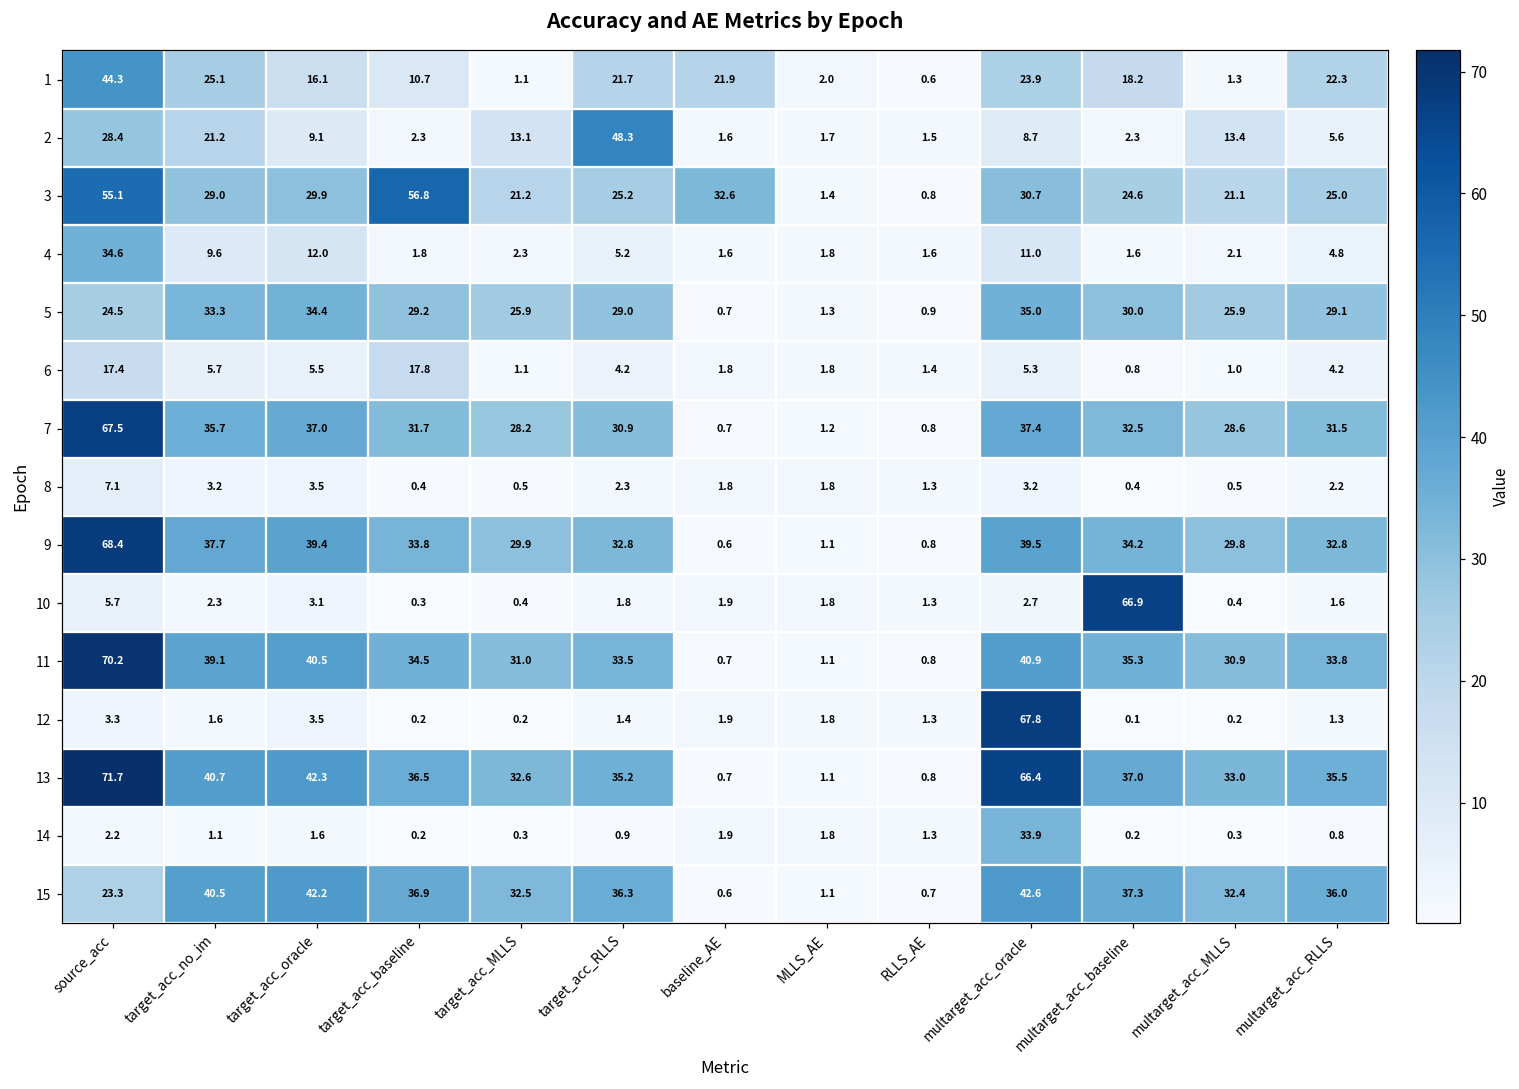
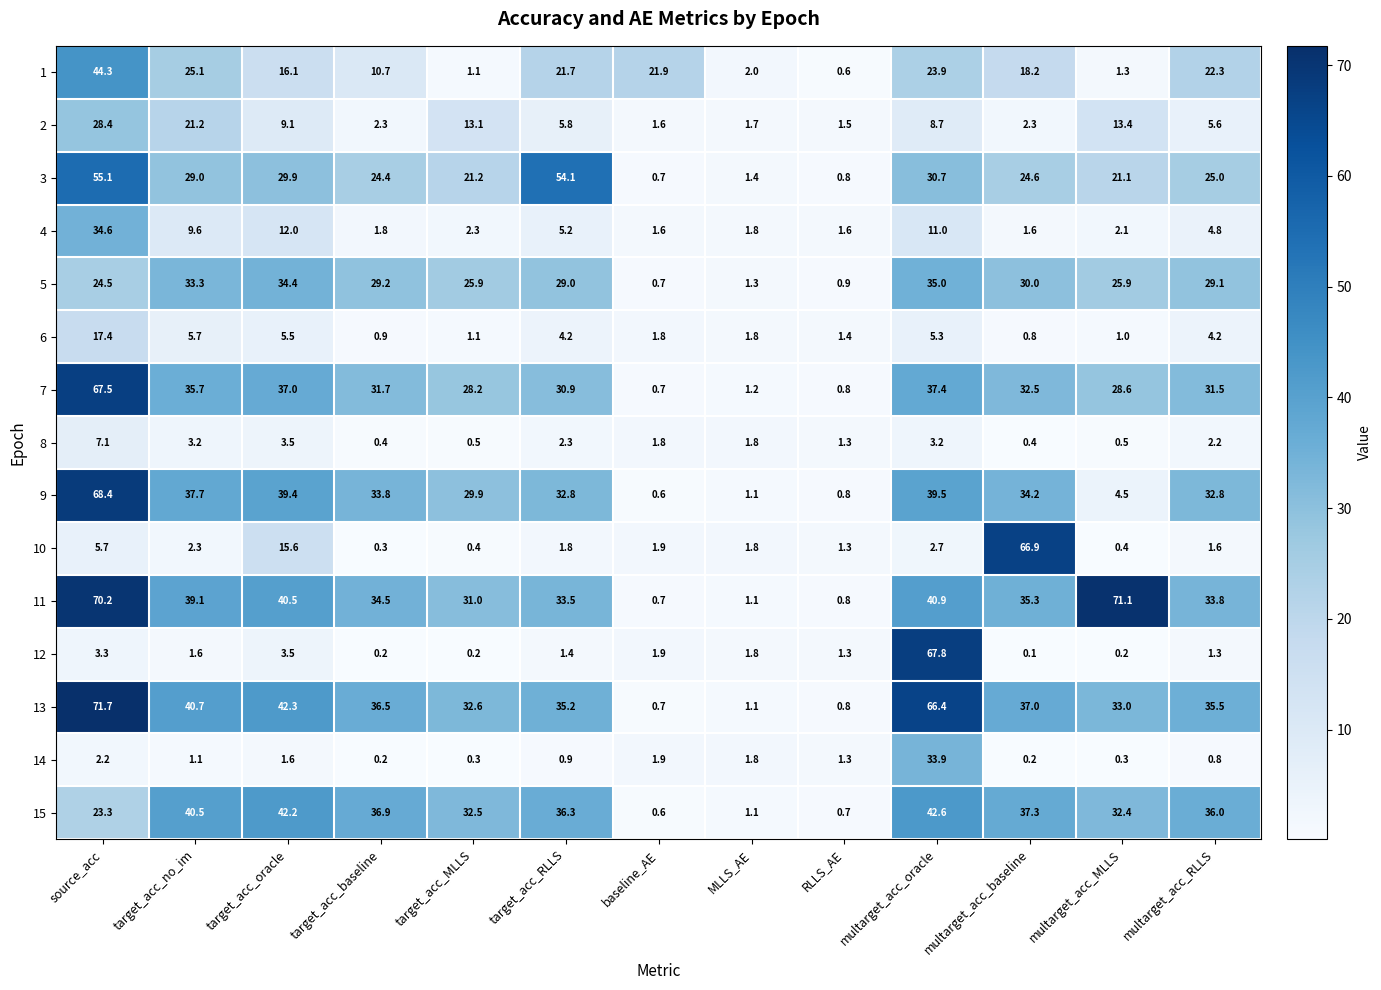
  {
    "1": {
      "source_acc": 44.3,
      "target_acc_no_im": 25.1,
      "target_acc_oracle": 16.1,
      "target_acc_baseline": 10.7,
      "target_acc_MLLS": 1.1,
      "target_acc_RLLS": 21.7,
      "baseline_AE": 21.9,
      "MLLS_AE": 2.0,
      "RLLS_AE": 0.6,
      "multarget_acc_oracle": 23.9,
      "multarget_acc_baseline": 18.2,
      "multarget_acc_MLLS": 1.3,
      "multarget_acc_RLLS": 22.3
    },
    "2": {
      "source_acc": 28.4,
      "target_acc_no_im": 21.2,
      "target_acc_oracle": 9.1,
      "target_acc_baseline": 2.3,
      "target_acc_MLLS": 13.1,
-     "target_acc_RLLS": 48.3,
+     "target_acc_RLLS": 5.8,
      "baseline_AE": 1.6,
      "MLLS_AE": 1.7,
      "RLLS_AE": 1.5,
      "multarget_acc_oracle": 8.7,
      "multarget_acc_baseline": 2.3,
      "multarget_acc_MLLS": 13.4,
      "multarget_acc_RLLS": 5.6
    },
    "3": {
      "source_acc": 55.1,
      "target_acc_no_im": 29.0,
      "target_acc_oracle": 29.9,
-     "target_acc_baseline": 56.8,
+     "target_acc_baseline": 24.4,
      "target_acc_MLLS": 21.2,
-     "target_acc_RLLS": 25.2,
-     "baseline_AE": 32.6,
+     "target_acc_RLLS": 54.1,
+     "baseline_AE": 0.7,
      "MLLS_AE": 1.4,
      "RLLS_AE": 0.8,
      "multarget_acc_oracle": 30.7,
      "multarget_acc_baseline": 24.6,
      "multarget_acc_MLLS": 21.1,
      "multarget_acc_RLLS": 25.0
    },
    "4": {
      "source_acc": 34.6,
      "target_acc_no_im": 9.6,
      "target_acc_oracle": 12.0,
      "target_acc_baseline": 1.8,
      "target_acc_MLLS": 2.3,
      "target_acc_RLLS": 5.2,
      "baseline_AE": 1.6,
      "MLLS_AE": 1.8,
      "RLLS_AE": 1.6,
      "multarget_acc_oracle": 11.0,
      "multarget_acc_baseline": 1.6,
      "multarget_acc_MLLS": 2.1,
      "multarget_acc_RLLS": 4.8
    },
    "5": {
      "source_acc": 24.5,
      "target_acc_no_im": 33.3,
      "target_acc_oracle": 34.4,
      "target_acc_baseline": 29.2,
      "target_acc_MLLS": 25.9,
      "target_acc_RLLS": 29.0,
      "baseline_AE": 0.7,
      "MLLS_AE": 1.3,
      "RLLS_AE": 0.9,
      "multarget_acc_oracle": 35.0,
      "multarget_acc_baseline": 30.0,
      "multarget_acc_MLLS": 25.9,
      "multarget_acc_RLLS": 29.1
    },
    "6": {
      "source_acc": 17.4,
      "target_acc_no_im": 5.7,
      "target_acc_oracle": 5.5,
-     "target_acc_baseline": 17.8,
+     "target_acc_baseline": 0.9,
      "target_acc_MLLS": 1.1,
      "target_acc_RLLS": 4.2,
      "baseline_AE": 1.8,
      "MLLS_AE": 1.8,
      "RLLS_AE": 1.4,
      "multarget_acc_oracle": 5.3,
      "multarget_acc_baseline": 0.8,
      "multarget_acc_MLLS": 1.0,
      "multarget_acc_RLLS": 4.2
    },
    "7": {
      "source_acc": 67.5,
      "target_acc_no_im": 35.7,
      "target_acc_oracle": 37.0,
      "target_acc_baseline": 31.7,
      "target_acc_MLLS": 28.2,
      "target_acc_RLLS": 30.9,
      "baseline_AE": 0.7,
      "MLLS_AE": 1.2,
      "RLLS_AE": 0.8,
      "multarget_acc_oracle": 37.4,
      "multarget_acc_baseline": 32.5,
      "multarget_acc_MLLS": 28.6,
      "multarget_acc_RLLS": 31.5
    },
    "8": {
      "source_acc": 7.1,
      "target_acc_no_im": 3.2,
      "target_acc_oracle": 3.5,
      "target_acc_baseline": 0.4,
      "target_acc_MLLS": 0.5,
      "target_acc_RLLS": 2.3,
      "baseline_AE": 1.8,
      "MLLS_AE": 1.8,
      "RLLS_AE": 1.3,
      "multarget_acc_oracle": 3.2,
      "multarget_acc_baseline": 0.4,
      "multarget_acc_MLLS": 0.5,
      "multarget_acc_RLLS": 2.2
    },
    "9": {
      "source_acc": 68.4,
      "target_acc_no_im": 37.7,
      "target_acc_oracle": 39.4,
      "target_acc_baseline": 33.8,
      "target_acc_MLLS": 29.9,
      "target_acc_RLLS": 32.8,
      "baseline_AE": 0.6,
      "MLLS_AE": 1.1,
      "RLLS_AE": 0.8,
      "multarget_acc_oracle": 39.5,
      "multarget_acc_baseline": 34.2,
-     "multarget_acc_MLLS": 29.8,
+     "multarget_acc_MLLS": 4.5,
      "multarget_acc_RLLS": 32.8
    },
    "10": {
      "source_acc": 5.7,
      "target_acc_no_im": 2.3,
-     "target_acc_oracle": 3.1,
+     "target_acc_oracle": 15.6,
      "target_acc_baseline": 0.3,
      "target_acc_MLLS": 0.4,
      "target_acc_RLLS": 1.8,
      "baseline_AE": 1.9,
      "MLLS_AE": 1.8,
      "RLLS_AE": 1.3,
      "multarget_acc_oracle": 2.7,
      "multarget_acc_baseline": 66.9,
      "multarget_acc_MLLS": 0.4,
      "multarget_acc_RLLS": 1.6
    },
    "11": {
      "source_acc": 70.2,
      "target_acc_no_im": 39.1,
      "target_acc_oracle": 40.5,
      "target_acc_baseline": 34.5,
      "target_acc_MLLS": 31.0,
      "target_acc_RLLS": 33.5,
      "baseline_AE": 0.7,
      "MLLS_AE": 1.1,
      "RLLS_AE": 0.8,
      "multarget_acc_oracle": 40.9,
      "multarget_acc_baseline": 35.3,
-     "multarget_acc_MLLS": 30.9,
+     "multarget_acc_MLLS": 71.1,
      "multarget_acc_RLLS": 33.8
    },
    "12": {
      "source_acc": 3.3,
      "target_acc_no_im": 1.6,
      "target_acc_oracle": 3.5,
      "target_acc_baseline": 0.2,
      "target_acc_MLLS": 0.2,
      "target_acc_RLLS": 1.4,
      "baseline_AE": 1.9,
      "MLLS_AE": 1.8,
      "RLLS_AE": 1.3,
      "multarget_acc_oracle": 67.8,
      "multarget_acc_baseline": 0.1,
      "multarget_acc_MLLS": 0.2,
      "multarget_acc_RLLS": 1.3
    },
    "13": {
      "source_acc": 71.7,
      "target_acc_no_im": 40.7,
      "target_acc_oracle": 42.3,
      "target_acc_baseline": 36.5,
      "target_acc_MLLS": 32.6,
      "target_acc_RLLS": 35.2,
      "baseline_AE": 0.7,
      "MLLS_AE": 1.1,
      "RLLS_AE": 0.8,
      "multarget_acc_oracle": 66.4,
      "multarget_acc_baseline": 37.0,
      "multarget_acc_MLLS": 33.0,
      "multarget_acc_RLLS": 35.5
    },
    "14": {
      "source_acc": 2.2,
      "target_acc_no_im": 1.1,
      "target_acc_oracle": 1.6,
      "target_acc_baseline": 0.2,
      "target_acc_MLLS": 0.3,
      "target_acc_RLLS": 0.9,
      "baseline_AE": 1.9,
      "MLLS_AE": 1.8,
      "RLLS_AE": 1.3,
      "multarget_acc_oracle": 33.9,
      "multarget_acc_baseline": 0.2,
      "multarget_acc_MLLS": 0.3,
      "multarget_acc_RLLS": 0.8
    },
    "15": {
      "source_acc": 23.3,
      "target_acc_no_im": 40.5,
      "target_acc_oracle": 42.2,
      "target_acc_baseline": 36.9,
      "target_acc_MLLS": 32.5,
      "target_acc_RLLS": 36.3,
      "baseline_AE": 0.6,
      "MLLS_AE": 1.1,
      "RLLS_AE": 0.7,
      "multarget_acc_oracle": 42.6,
      "multarget_acc_baseline": 37.3,
      "multarget_acc_MLLS": 32.4,
      "multarget_acc_RLLS": 36.0
    }
  }
